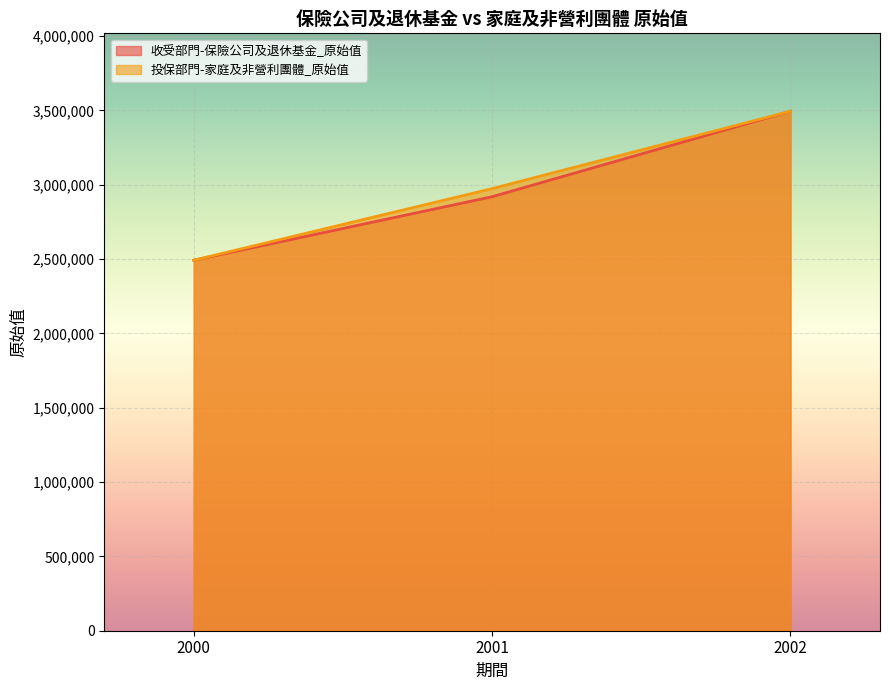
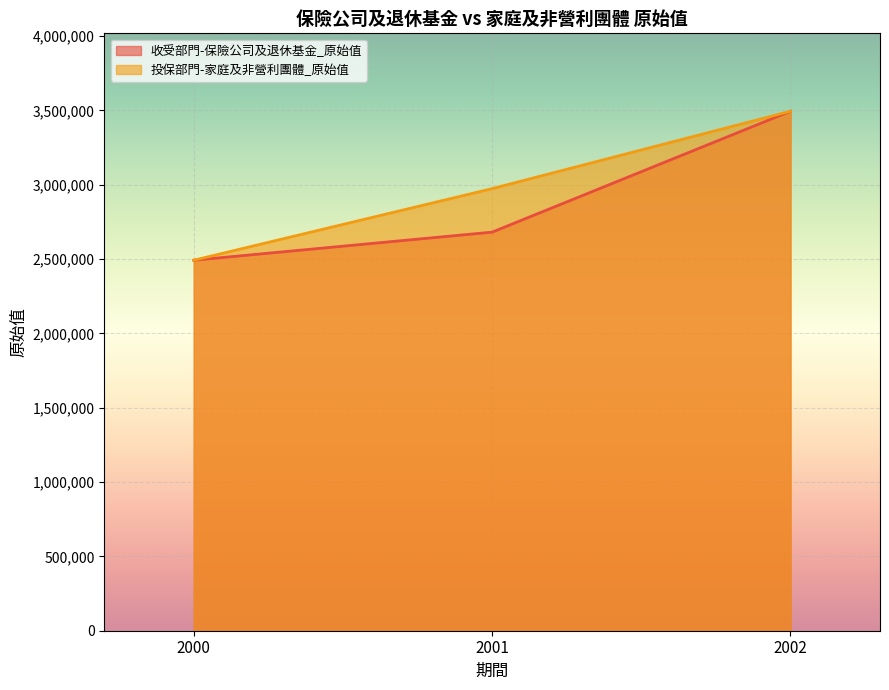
  {
    "收受部門-保險公司及退休基金_原始值": {
-     "2001": "2,920,000"
+     "2001": "2,680,000"
    },
    "投保部門-家庭及非營利團體_原始值": {
      "2001": "2,970,000"
    }
  }
